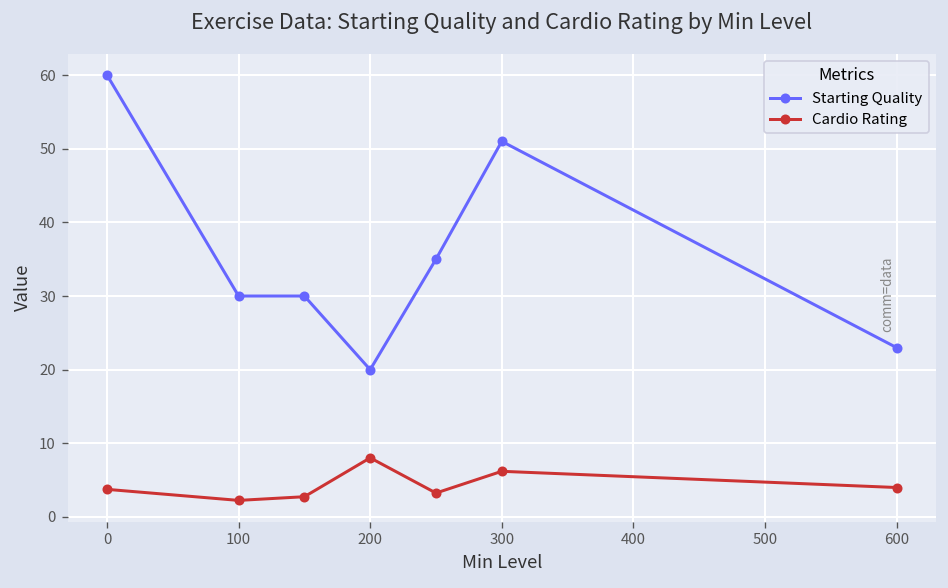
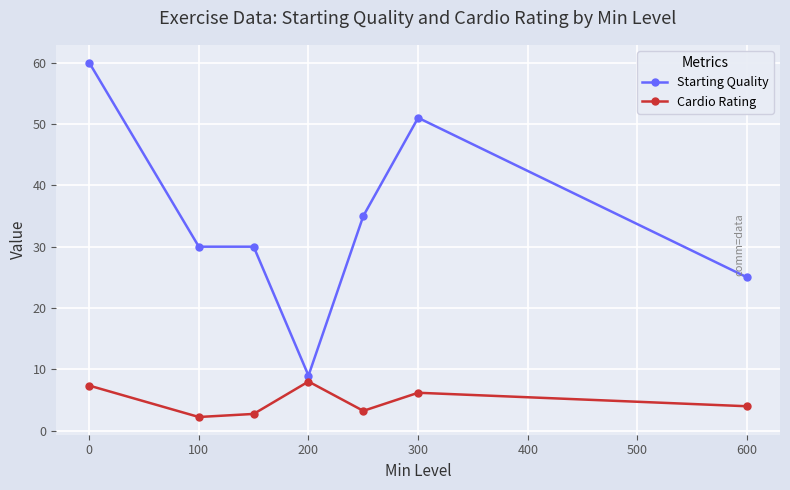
  {
    "Starting Quality": {
      "0": 60,
      "100": 30,
-     "200": 20,
+     "200": 9,
      "300": 51,
-     "600": 23
+     "600": 25
    },
    "Cardio Rating": {
-     "0": 4,
+     "0": 7,
      "100": 2,
      "200": 8,
      "300": 6,
      "600": 4
    }
  }
